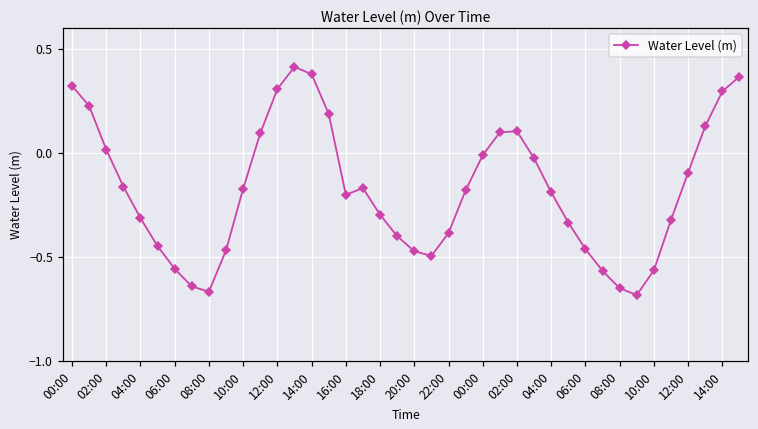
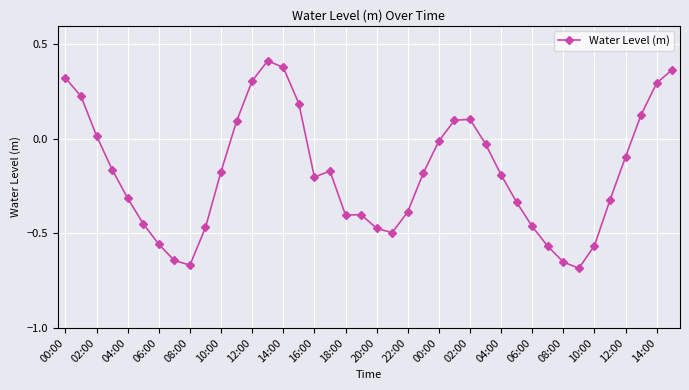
  {
    "16:00": -0.20,
-   "18:00": -0.30,
+   "18:00": -0.40,
    "20:00": -0.47,
    "22:00": -0.39
  }
